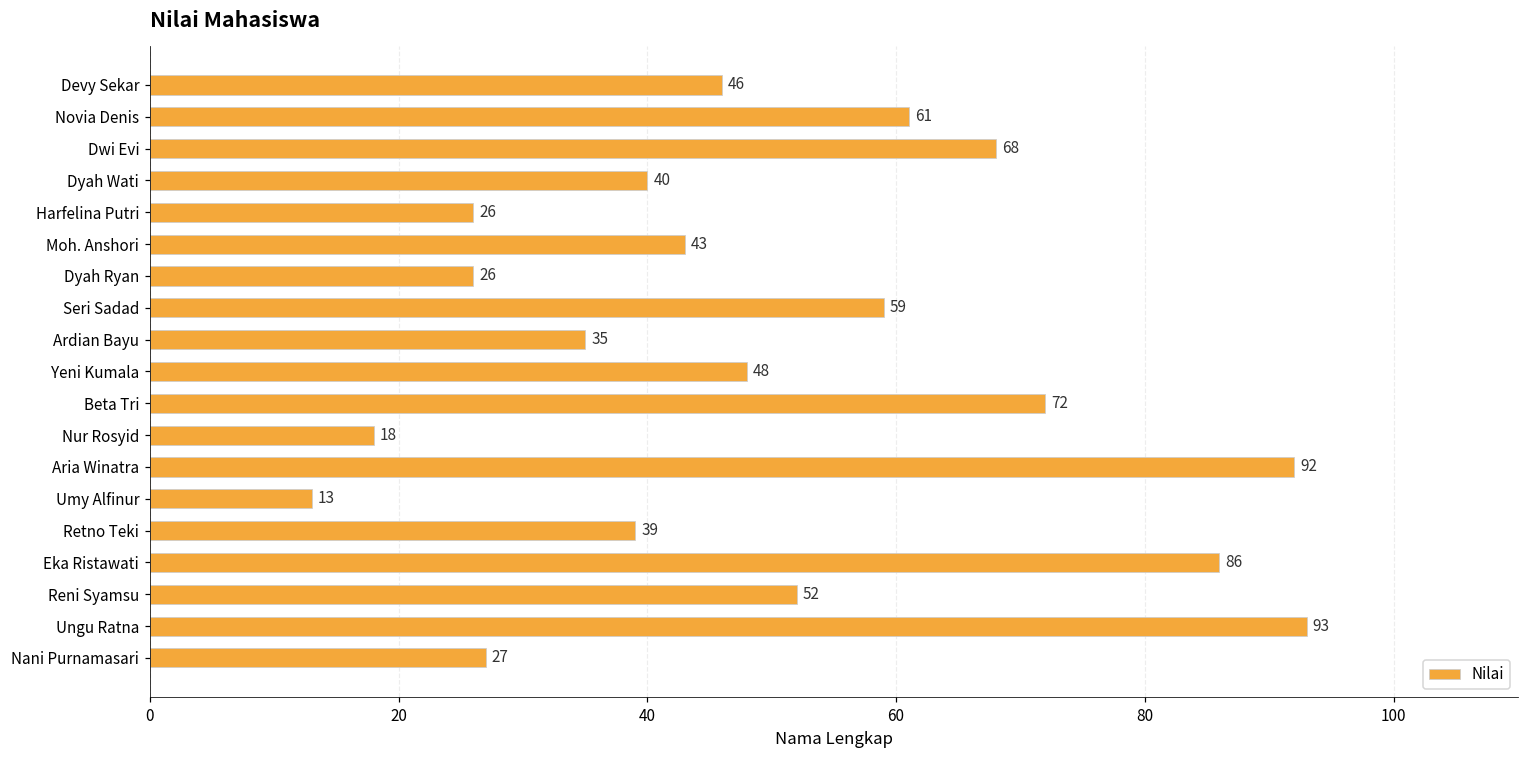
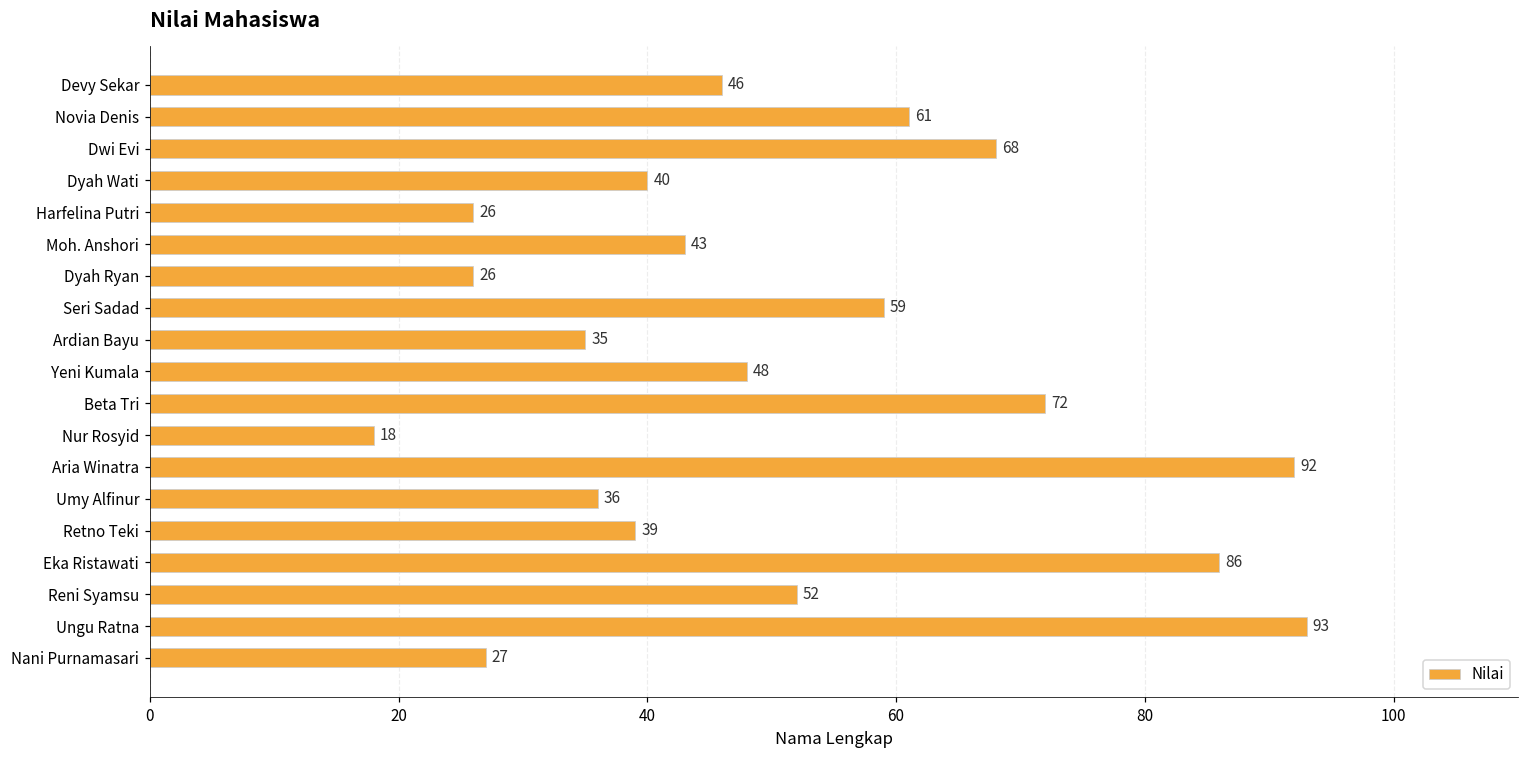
  {
    "Devy Sekar": 46,
    "Novia Denis": 61,
    "Dwi Evi": 68,
    "Dyah Wati": 40,
    "Harfelina Putri": 26,
    "Moh. Anshori": 43,
    "Dyah Ryan": 26,
    "Seri Sadad": 59,
    "Ardian Bayu": 35,
    "Yeni Kumala": 48,
    "Beta Tri": 72,
    "Nur Rosyid": 18,
    "Aria Winatra": 92,
-   "Umy Alfinur": 13,
+   "Umy Alfinur": 36,
    "Retno Teki": 39,
    "Eka Ristawati": 86,
    "Reni Syamsu": 52,
    "Ungu Ratna": 93,
    "Nani Purnamasari": 27
  }
